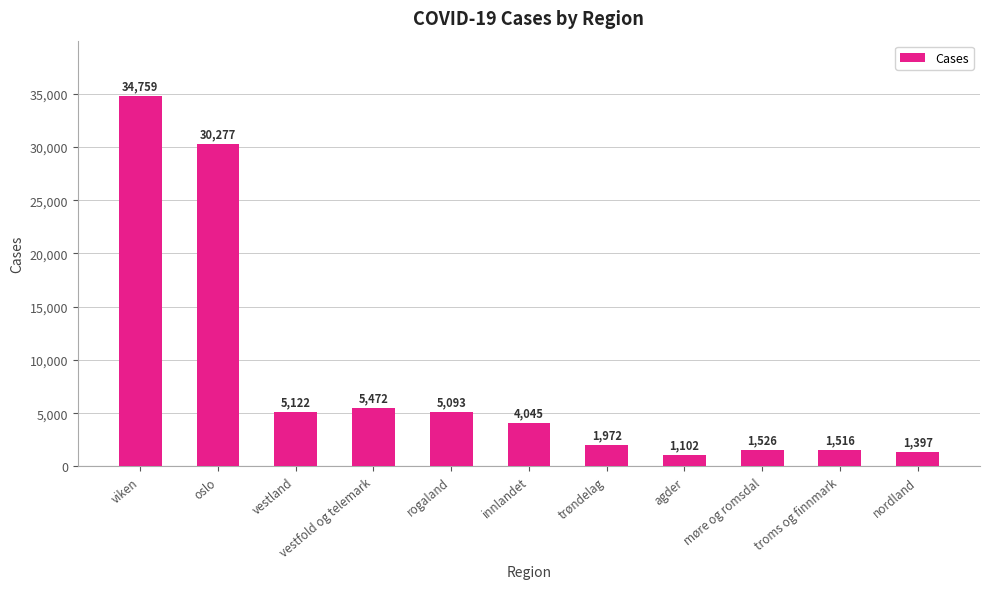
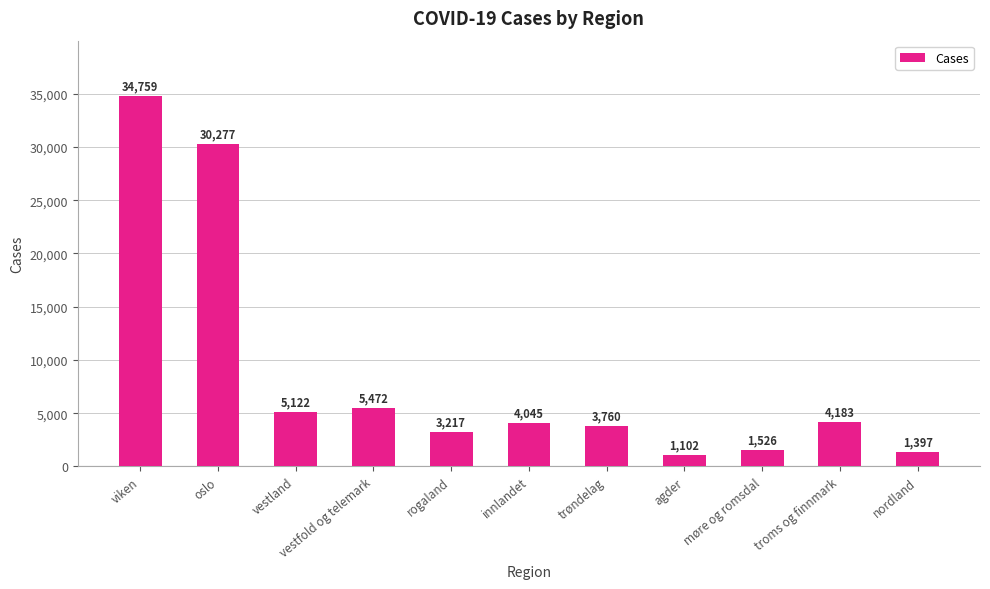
  {
    "viken": "34,759",
    "oslo": "30,277",
    "vestland": "5,122",
    "vestfold og telemark": "5,472",
-   "rogaland": "5,093",
+   "rogaland": "3,217",
    "innlandet": "4,045",
-   "trøndelag": "1,972",
+   "trøndelag": "3,760",
    "agder": "1,102",
    "møre og romsdal": "1,526",
-   "troms og finnmark": "1,516",
+   "troms og finnmark": "4,183",
    "nordland": "1,397"
  }
